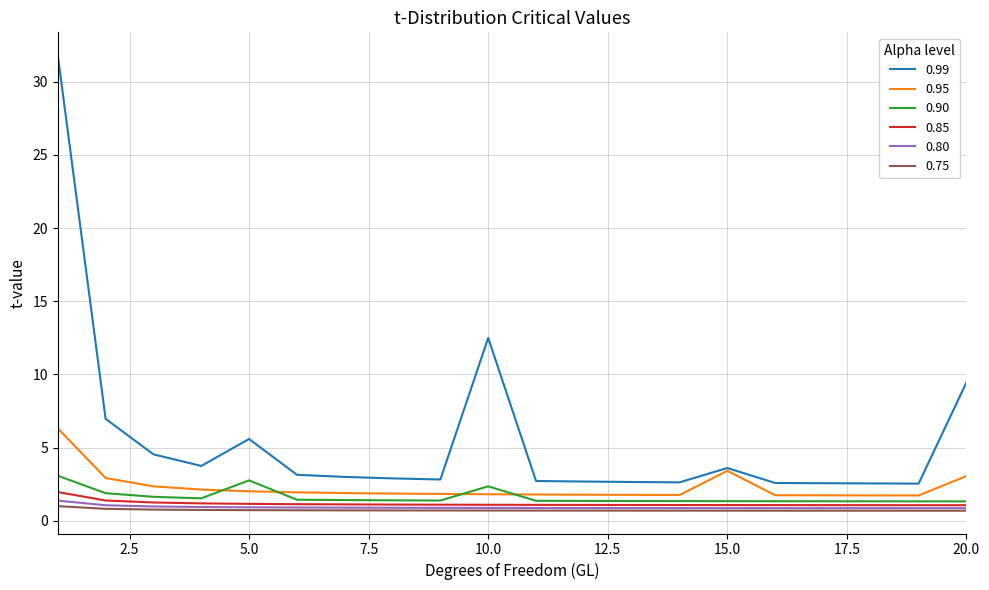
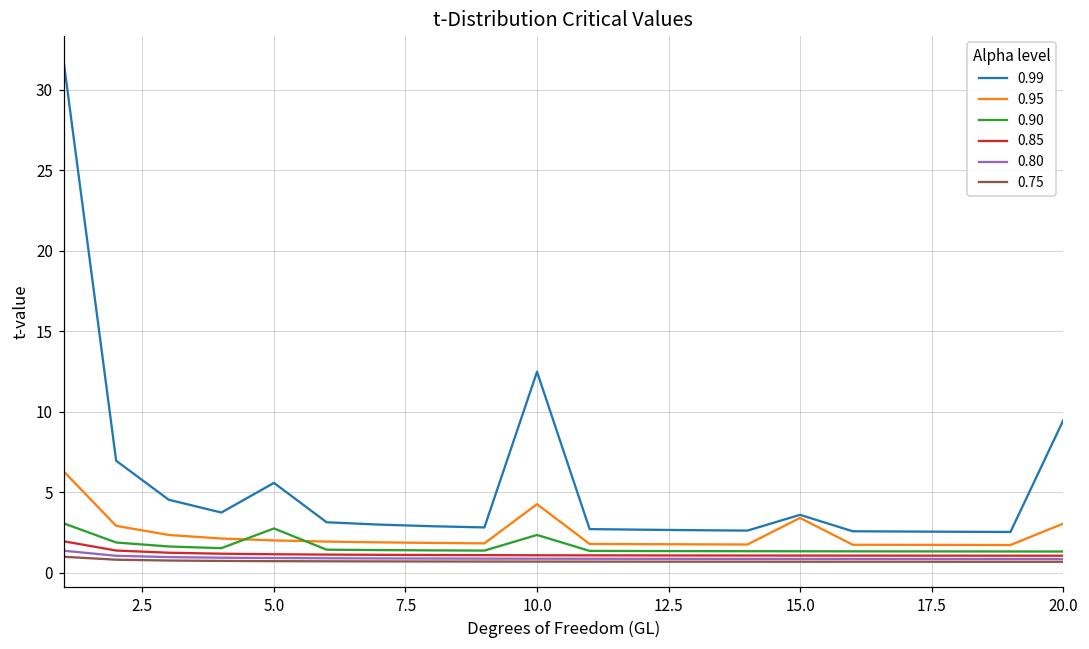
  {
    "0.99": {
      "5.0": 5.6,
      "10.0": 12.5,
      "15.0": 3.6,
      "20.0": 9.5
    },
    "0.95": {
      "5.0": 2.0,
-     "10.0": 1.8,
+     "10.0": 4.3,
      "15.0": 3.4,
      "20.0": 3.1
    },
    "0.90": {
      "5.0": 2.8,
      "10.0": 2.4,
      "15.0": 1.3,
      "20.0": 1.3
    },
    "0.85": {
      "5.0": 1.2,
      "10.0": 1.1,
      "15.0": 1.1,
      "20.0": 1.1
    },
    "0.80": {
      "5.0": 0.9,
      "10.0": 0.9,
      "15.0": 0.9
    },
    "0.75": {
      "5.0": 0.7,
      "10.0": 0.7,
      "15.0": 0.7
    }
  }
